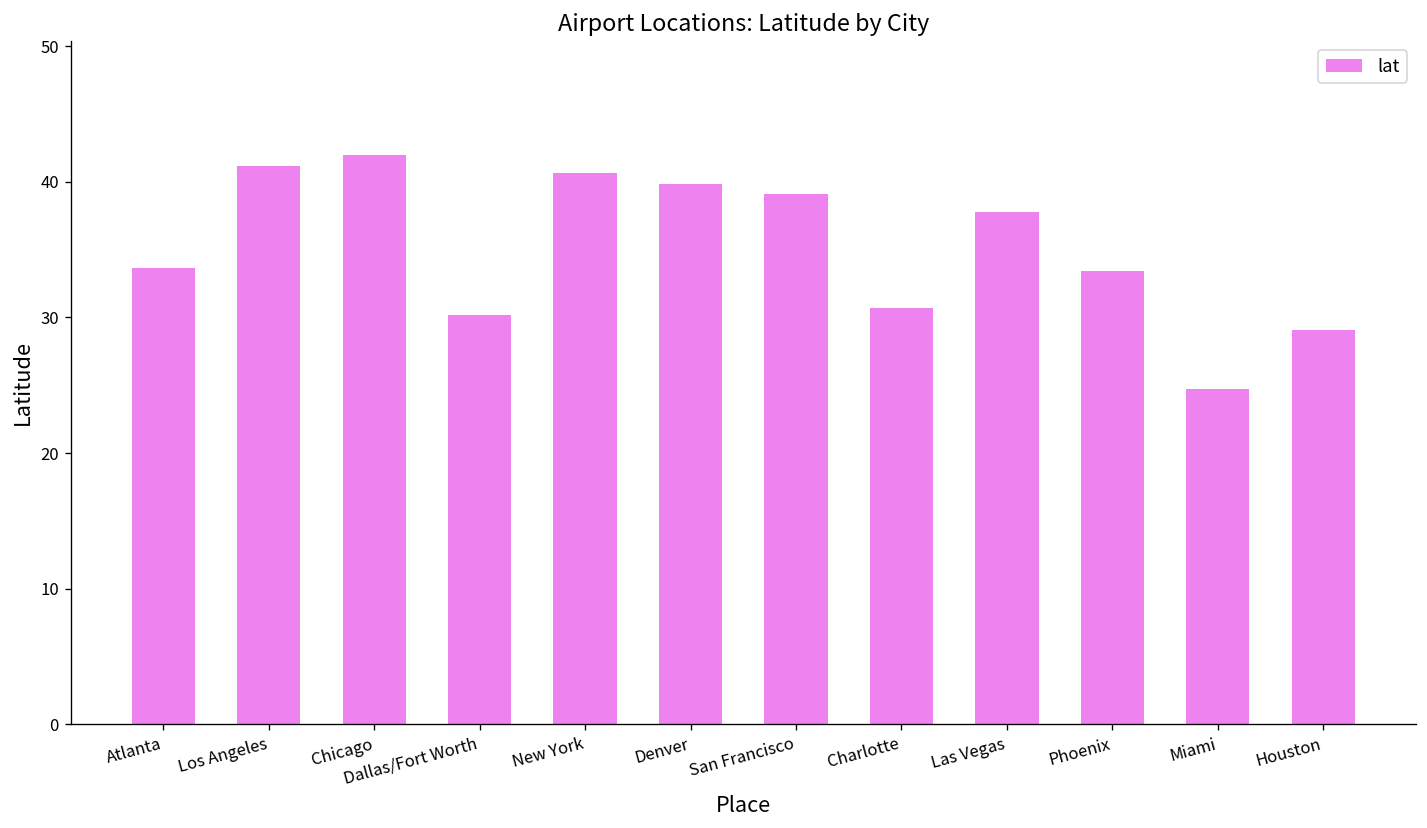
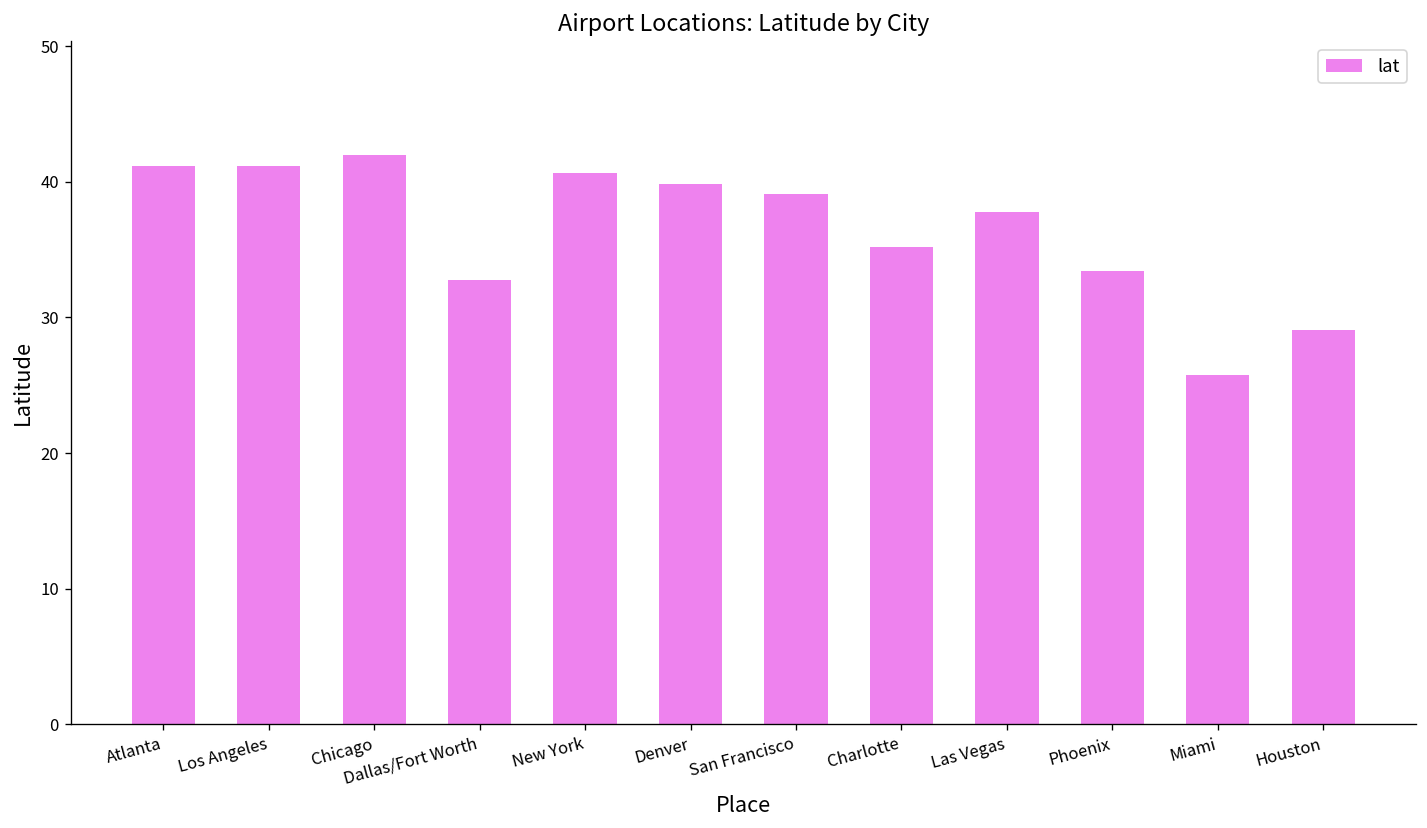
  {
-   "Atlanta": 33.6,
+   "Atlanta": 41.2,
    "Los Angeles": 41.2,
    "Chicago": 42.0,
-   "Dallas/Fort Worth": 30.2,
+   "Dallas/Fort Worth": 32.8,
    "New York": 40.6,
    "Denver": 39.9,
    "San Francisco": 39.1,
-   "Charlotte": 30.7,
+   "Charlotte": 35.2,
    "Las Vegas": 37.7,
    "Phoenix": 33.4,
-   "Miami": 24.7,
+   "Miami": 25.8,
    "Houston": 29.1
  }
